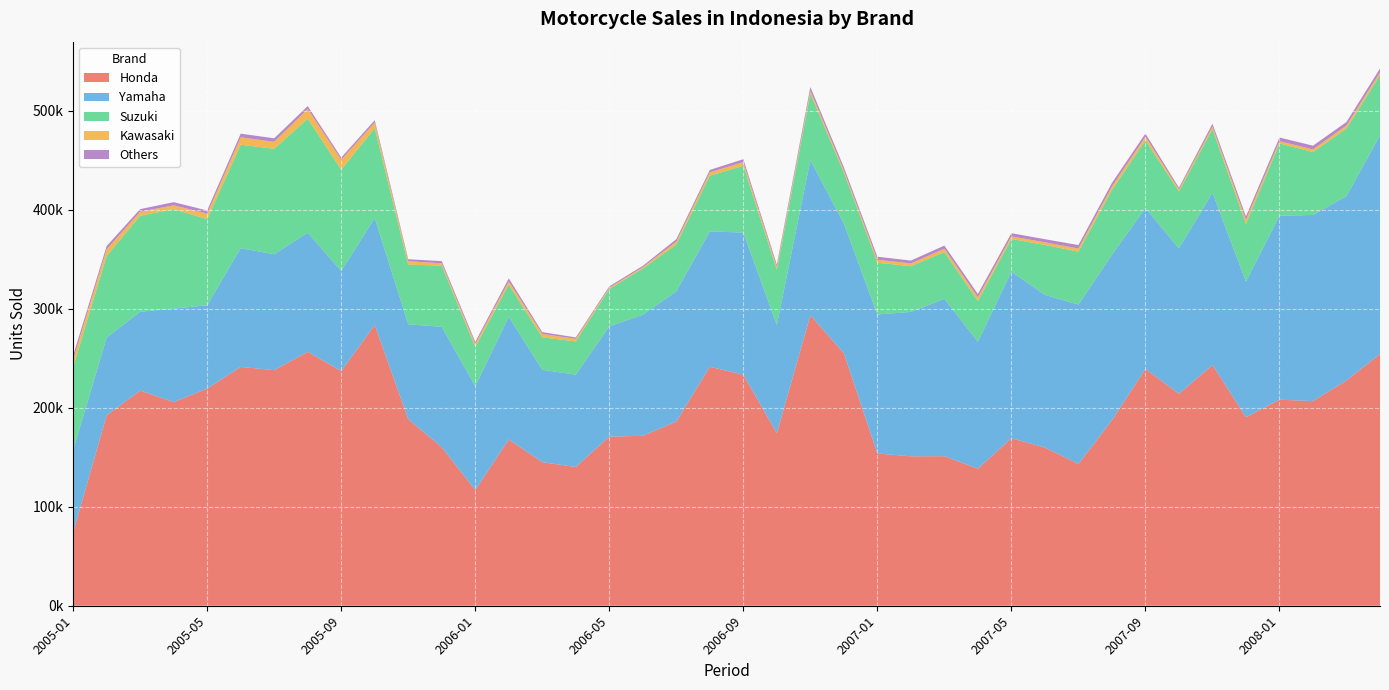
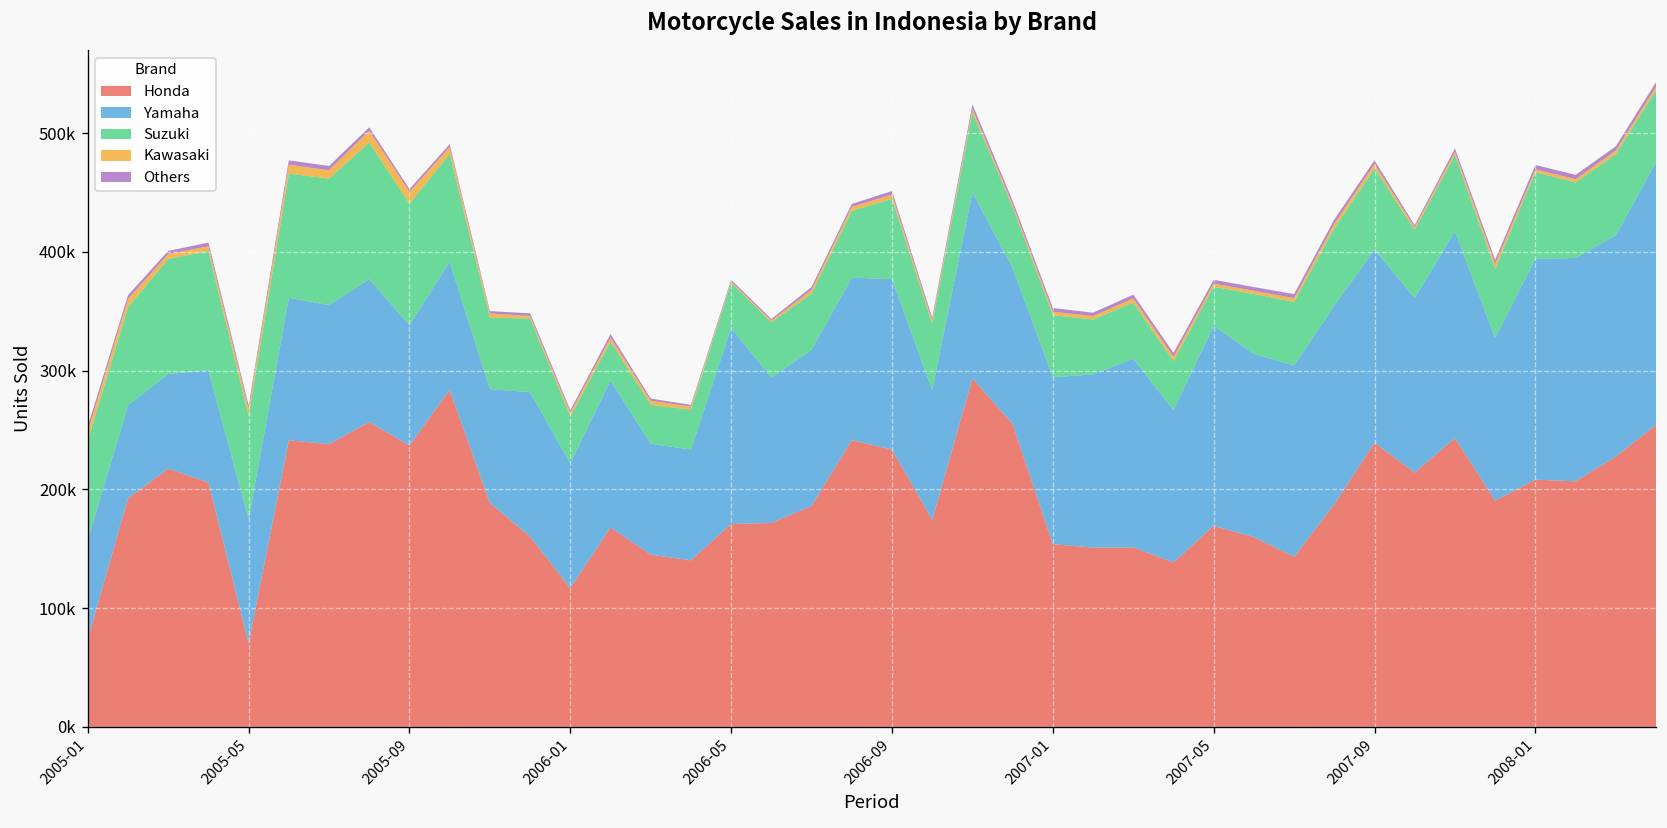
  {
    "Honda": {
      "2005-01": 70000,
-     "2005-05": 220000,
+     "2005-05": 70000,
      "2005-09": 240000,
      "2006-01": 120000,
      "2006-05": 170000,
      "2006-09": 230000,
      "2007-01": 150000,
      "2007-05": 170000,
      "2007-09": 240000,
      "2008-01": 210000
    },
    "Yamaha": {
      "2005-01": 80000,
-     "2005-05": 80000,
+     "2005-05": 100000,
      "2005-09": 100000,
      "2006-01": 110000,
-     "2006-05": 110000,
+     "2006-05": 170000,
      "2006-09": 140000,
      "2007-01": 140000,
      "2007-05": 170000,
      "2007-09": 160000,
      "2008-01": 190000
    },
    "Suzuki": {
      "2005-01": 80000,
      "2005-05": 90000,
      "2005-09": 100000,
      "2006-01": 40000,
      "2006-09": 70000,
      "2007-01": 50000,
      "2007-05": 30000,
      "2007-09": 70000
    },
    "Kawasaki": {
      "2005-01": 10000,
      "2005-05": 10000,
      "2006-09": 0,
      "2007-01": 0,
      "2007-05": 0,
      "2007-09": 0
    },
    "Others": {
      "2005-01": 0,
      "2005-05": 0,
      "2006-09": 0,
      "2007-01": 0,
      "2007-05": 0,
      "2007-09": 0,
      "2008-01": 0
    }
  }
